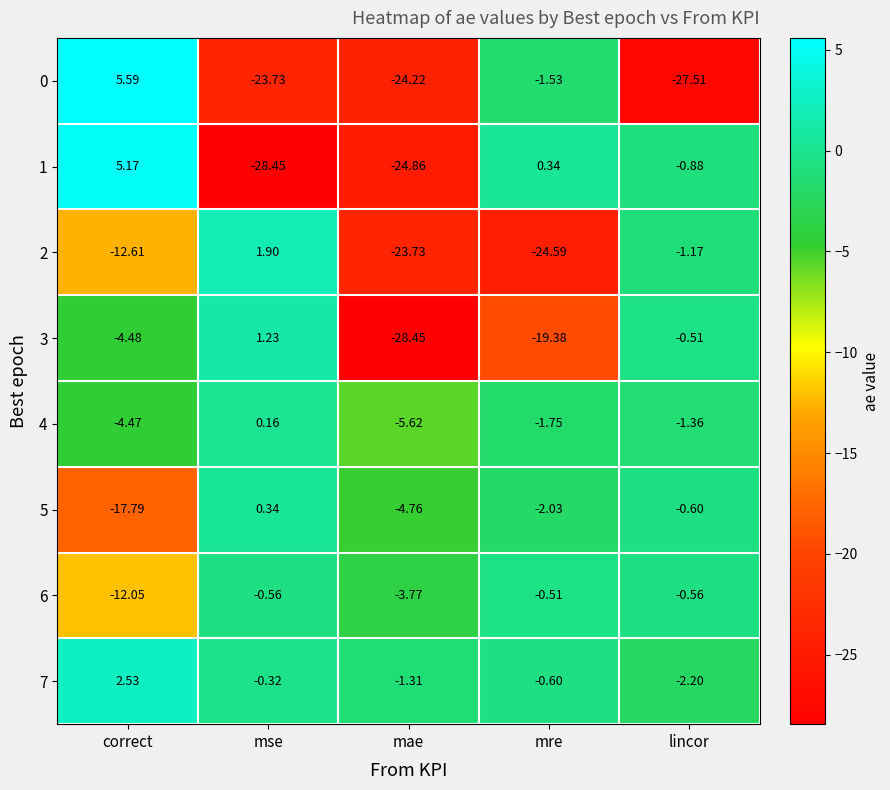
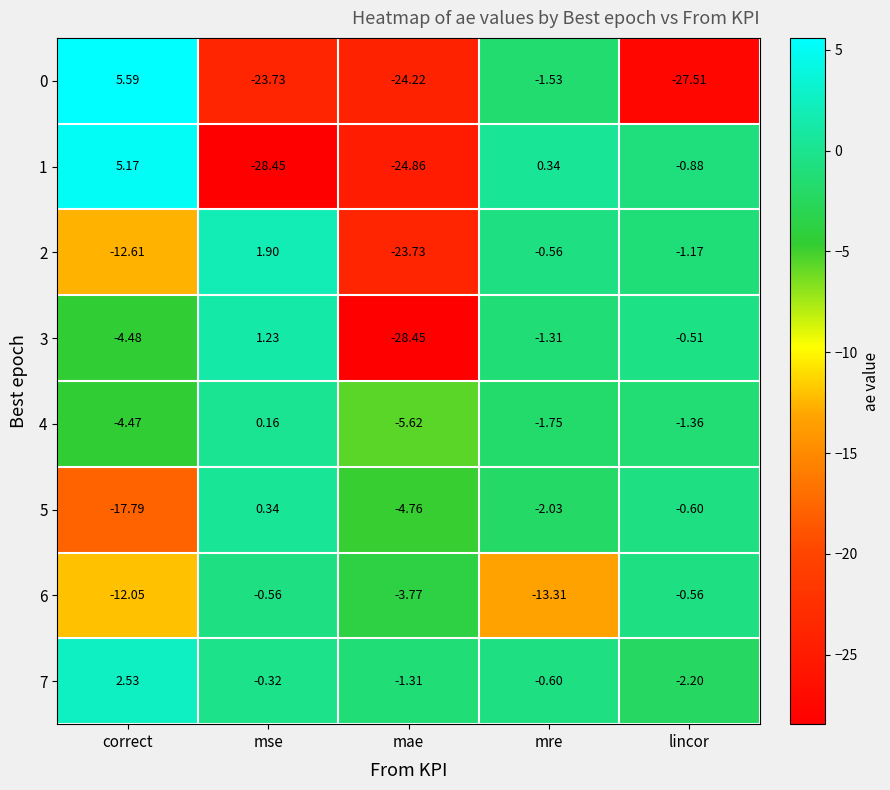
  {
    "0": {
      "correct": 5.59,
      "mse": -23.73,
      "mae": -24.22,
      "mre": -1.53,
      "lincor": -27.51
    },
    "1": {
      "correct": 5.17,
      "mse": -28.45,
      "mae": -24.86,
      "mre": 0.34,
      "lincor": -0.88
    },
    "2": {
      "correct": -12.61,
      "mse": 1.90,
      "mae": -23.73,
-     "mre": -24.59,
+     "mre": -0.56,
      "lincor": -1.17
    },
    "3": {
      "correct": -4.48,
      "mse": 1.23,
      "mae": -28.45,
-     "mre": -19.38,
+     "mre": -1.31,
      "lincor": -0.51
    },
    "4": {
      "correct": -4.47,
      "mse": 0.16,
      "mae": -5.62,
      "mre": -1.75,
      "lincor": -1.36
    },
    "5": {
      "correct": -17.79,
      "mse": 0.34,
      "mae": -4.76,
      "mre": -2.03,
      "lincor": -0.60
    },
    "6": {
      "correct": -12.05,
      "mse": -0.56,
      "mae": -3.77,
-     "mre": -0.51,
+     "mre": -13.31,
      "lincor": -0.56
    },
    "7": {
      "correct": 2.53,
      "mse": -0.32,
      "mae": -1.31,
      "mre": -0.60,
      "lincor": -2.20
    }
  }
